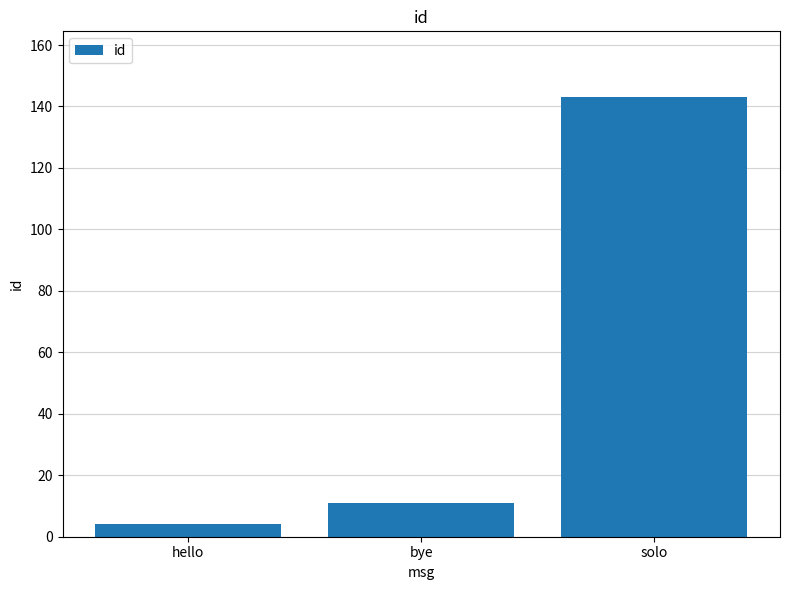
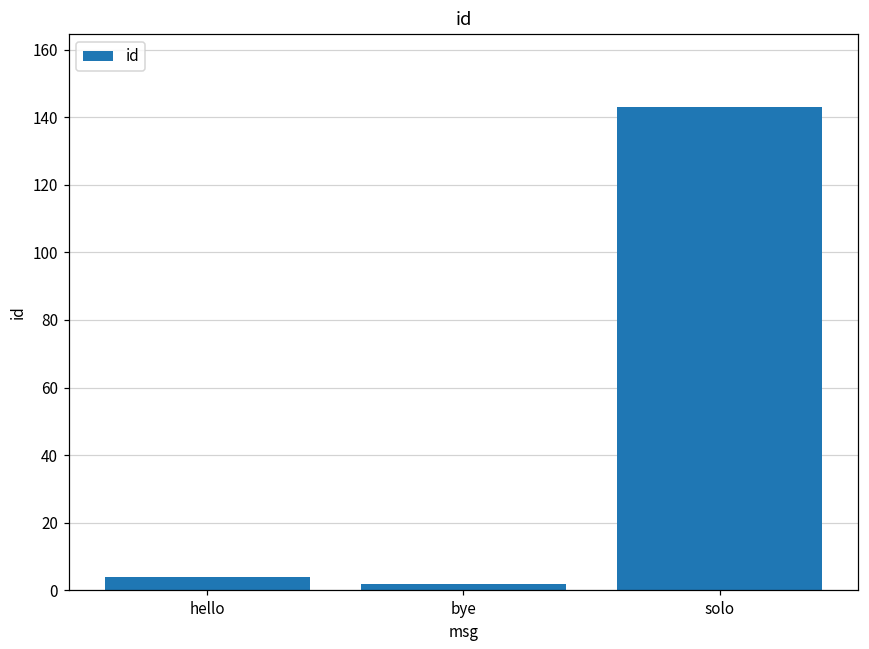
  {
    "hello": 4,
-   "bye": 11,
+   "bye": 2,
    "solo": 143
  }
